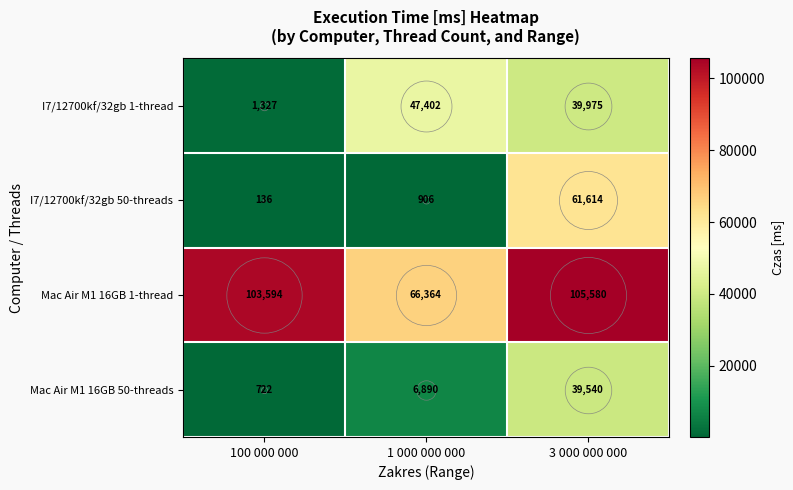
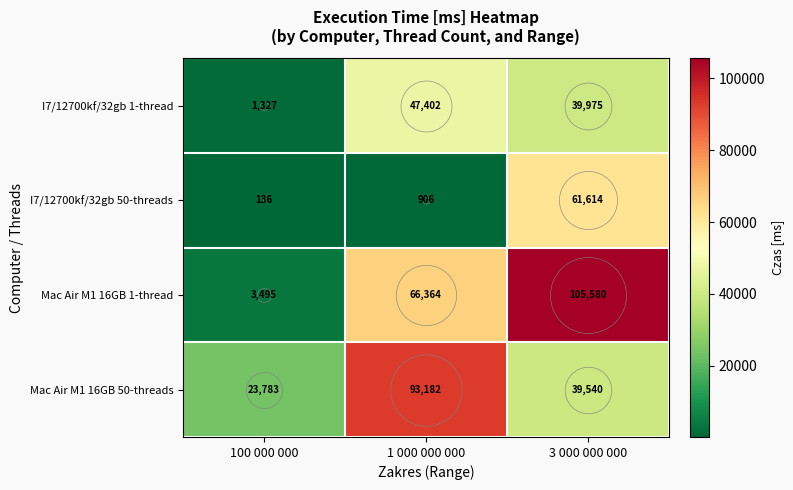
  {
    "Mac Air M1 16GB 1-thread": {
-     "100 000 000": "103,594"
+     "100 000 000": "3,495"
    },
    "Mac Air M1 16GB 50-threads": {
-     "100 000 000": "722",
-     "1 000 000 000": "6,890"
+     "100 000 000": "23,783",
+     "1 000 000 000": "93,182"
    }
  }
